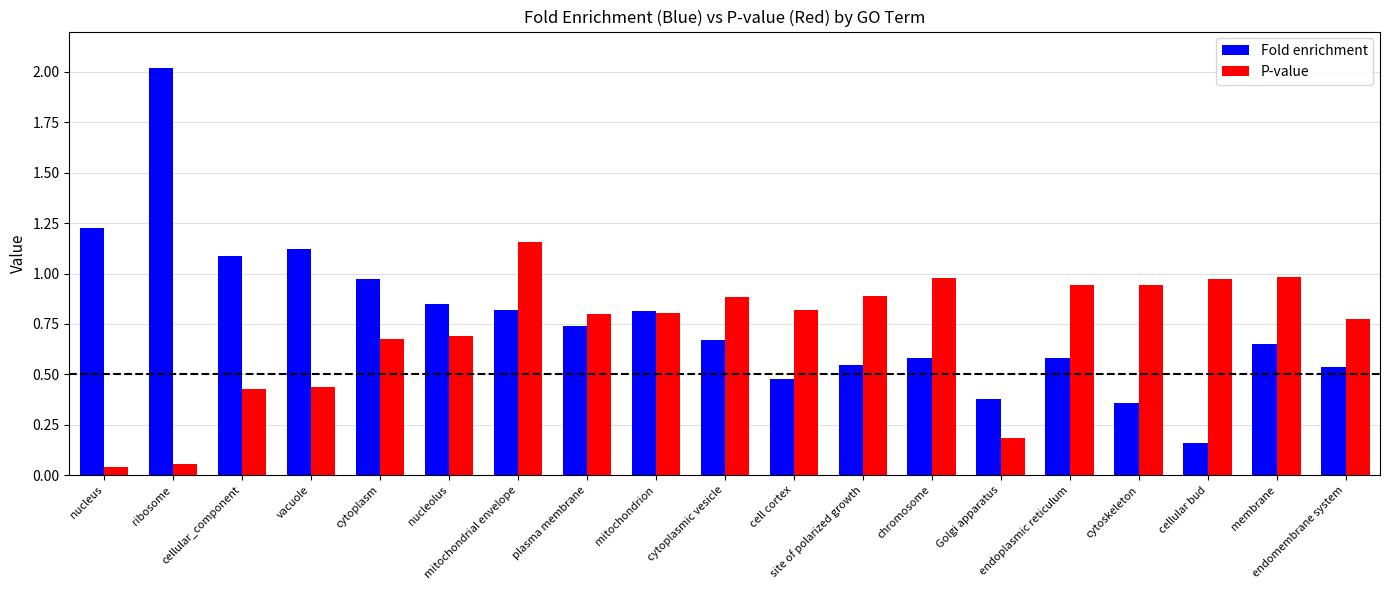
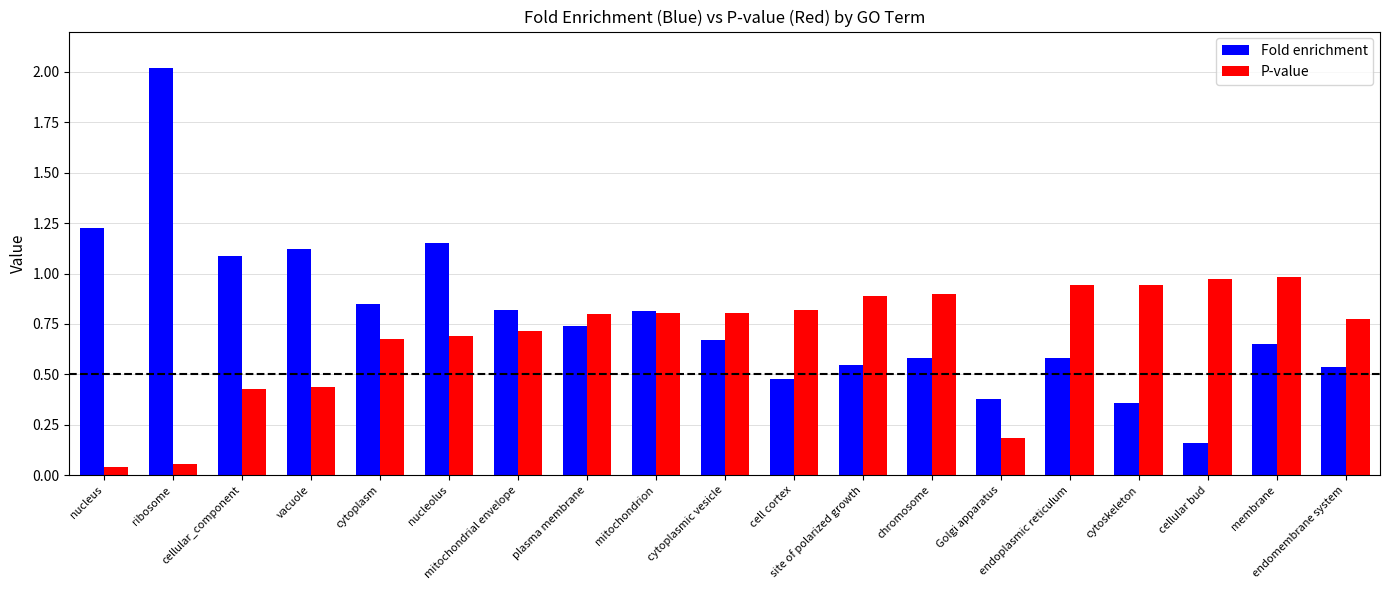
  {
    "Fold enrichment": {
      "nucleus": 1.23,
      "ribosome": 2.02,
      "cellular_component": 1.09,
      "vacuole": 1.12,
-     "cytoplasm": 0.97,
-     "nucleolus": 0.85,
+     "cytoplasm": 0.85,
+     "nucleolus": 1.15,
      "mitochondrial envelope": 0.82,
      "plasma membrane": 0.74,
      "mitochondrion": 0.81,
      "cytoplasmic vesicle": 0.67,
      "cell cortex": 0.48,
      "site of polarized growth": 0.54,
      "chromosome": 0.58,
      "Golgi apparatus": 0.38,
      "endoplasmic reticulum": 0.58,
      "cytoskeleton": 0.36,
      "cellular bud": 0.16,
      "membrane": 0.65,
      "endomembrane system": 0.53
    },
    "P-value": {
      "nucleus": 0.04,
      "ribosome": 0.06,
      "cellular_component": 0.42,
      "vacuole": 0.44,
      "cytoplasm": 0.67,
      "nucleolus": 0.69,
-     "mitochondrial envelope": 1.16,
+     "mitochondrial envelope": 0.72,
      "plasma membrane": 0.80,
      "mitochondrion": 0.81,
-     "cytoplasmic vesicle": 0.89,
+     "cytoplasmic vesicle": 0.81,
      "cell cortex": 0.82,
      "site of polarized growth": 0.89,
-     "chromosome": 0.98,
+     "chromosome": 0.90,
      "Golgi apparatus": 0.19,
      "endoplasmic reticulum": 0.94,
      "cytoskeleton": 0.94,
      "cellular bud": 0.97,
      "membrane": 0.98,
      "endomembrane system": 0.77
    }
  }
